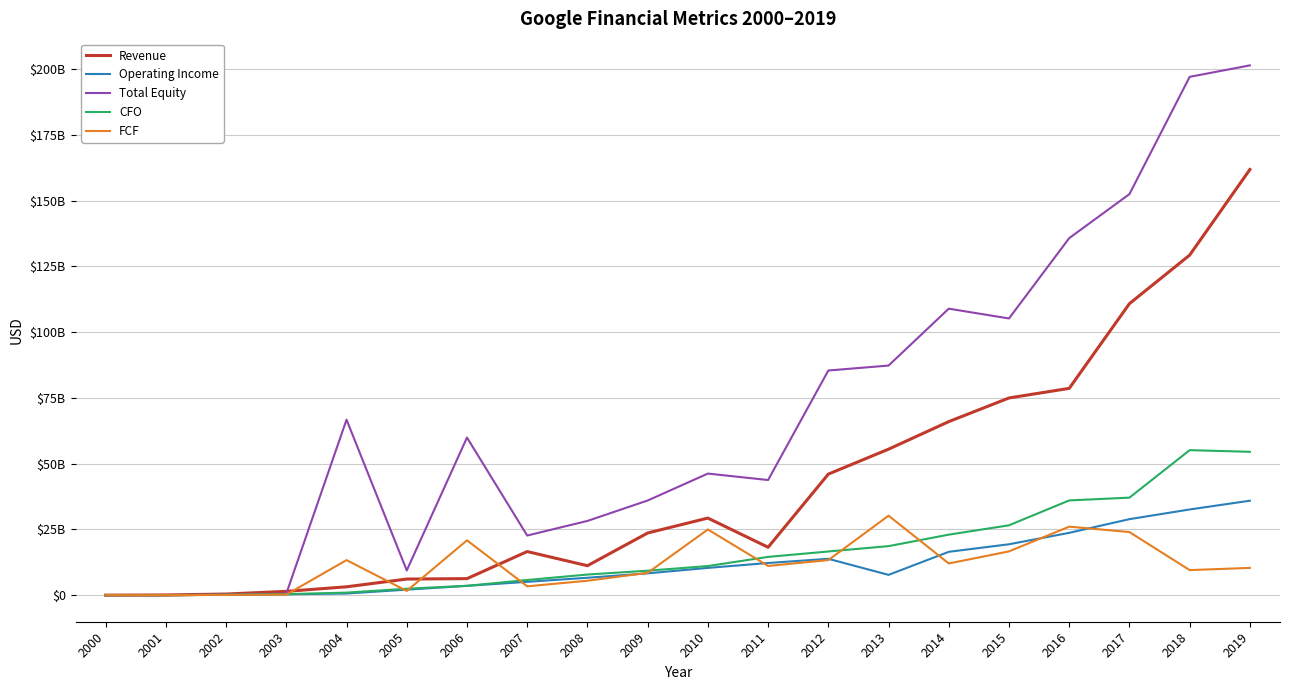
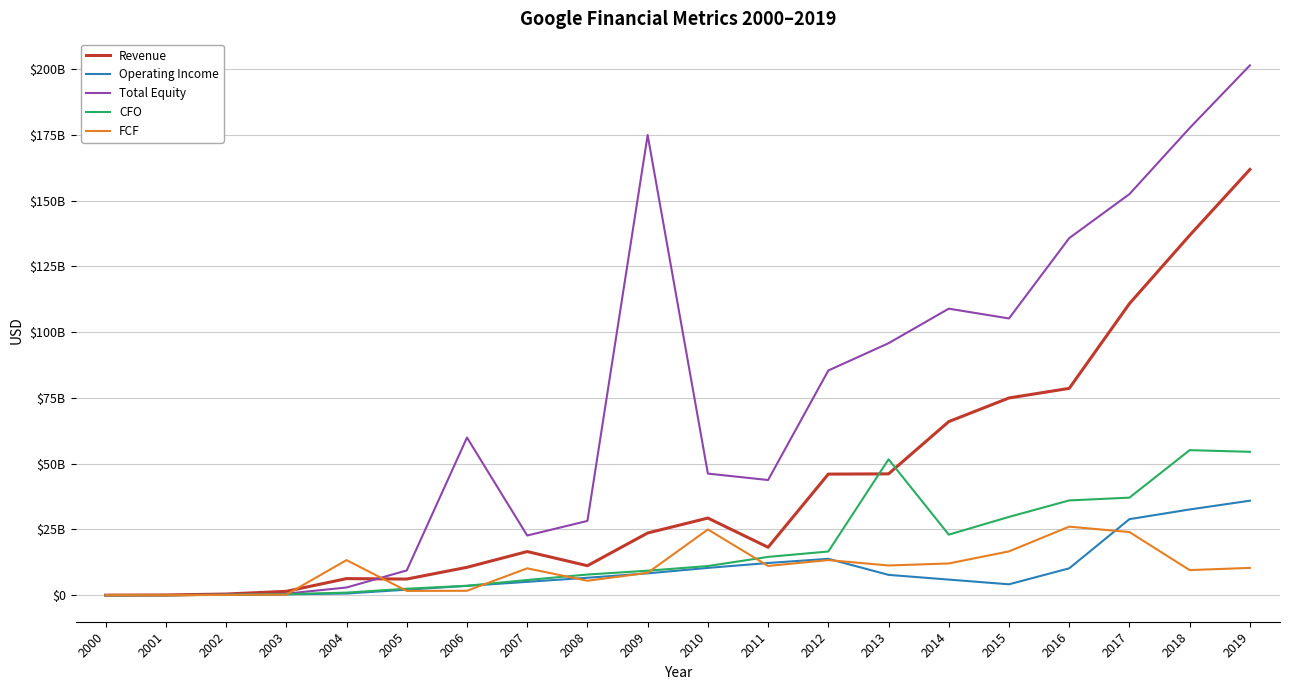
  {
    "Revenue": {
-     "2004": "$3000000000",
+     "2004": "$6000000000",
      "2005": "$6000000000",
-     "2006": "$6000000000",
+     "2006": "$11000000000",
      "2007": "$17000000000",
      "2008": "$11000000000",
      "2009": "$24000000000",
      "2010": "$29000000000",
      "2011": "$18000000000",
      "2012": "$46000000000",
-     "2013": "$56000000000",
+     "2013": "$46000000000",
      "2014": "$66000000000",
      "2015": "$75000000000",
      "2016": "$79000000000",
      "2017": "$111000000000",
-     "2018": "$129000000000",
+     "2018": "$137000000000",
      "2019": "$162000000000"
    },
    "Operating Income": {
      "2008": "$7000000000",
      "2011": "$12000000000",
      "2013": "$8000000000",
-     "2014": "$16000000000",
-     "2015": "$19000000000",
-     "2016": "$24000000000",
+     "2014": "$6000000000",
+     "2015": "$4000000000",
+     "2016": "$10000000000",
      "2017": "$29000000000",
      "2018": "$33000000000",
      "2019": "$36000000000"
    },
    "Total Equity": {
-     "2004": "$67000000000",
+     "2004": "$3000000000",
      "2005": "$9000000000",
      "2006": "$60000000000",
      "2007": "$23000000000",
      "2008": "$28000000000",
-     "2009": "$36000000000",
+     "2009": "$175000000000",
      "2010": "$46000000000",
      "2011": "$44000000000",
      "2012": "$85000000000",
-     "2013": "$87000000000",
+     "2013": "$96000000000",
      "2014": "$109000000000",
      "2015": "$105000000000",
      "2016": "$136000000000",
      "2017": "$153000000000",
-     "2018": "$197000000000",
+     "2018": "$178000000000",
      "2019": "$201000000000"
    },
    "CFO": {
      "2008": "$8000000000",
      "2011": "$15000000000",
      "2012": "$17000000000",
-     "2013": "$19000000000",
+     "2013": "$52000000000",
      "2014": "$23000000000",
-     "2015": "$27000000000",
+     "2015": "$30000000000",
      "2016": "$36000000000",
      "2017": "$37000000000",
      "2018": "$55000000000",
      "2019": "$55000000000"
    },
    "FCF": {
      "2004": "$13000000000",
-     "2006": "$21000000000",
-     "2007": "$3000000000",
+     "2006": "$2000000000",
+     "2007": "$10000000000",
      "2008": "$5000000000",
      "2010": "$25000000000",
      "2011": "$11000000000",
-     "2013": "$30000000000",
+     "2013": "$11000000000",
      "2014": "$12000000000",
      "2015": "$17000000000",
      "2016": "$26000000000",
      "2017": "$24000000000",
      "2018": "$10000000000",
      "2019": "$10000000000"
    }
  }
